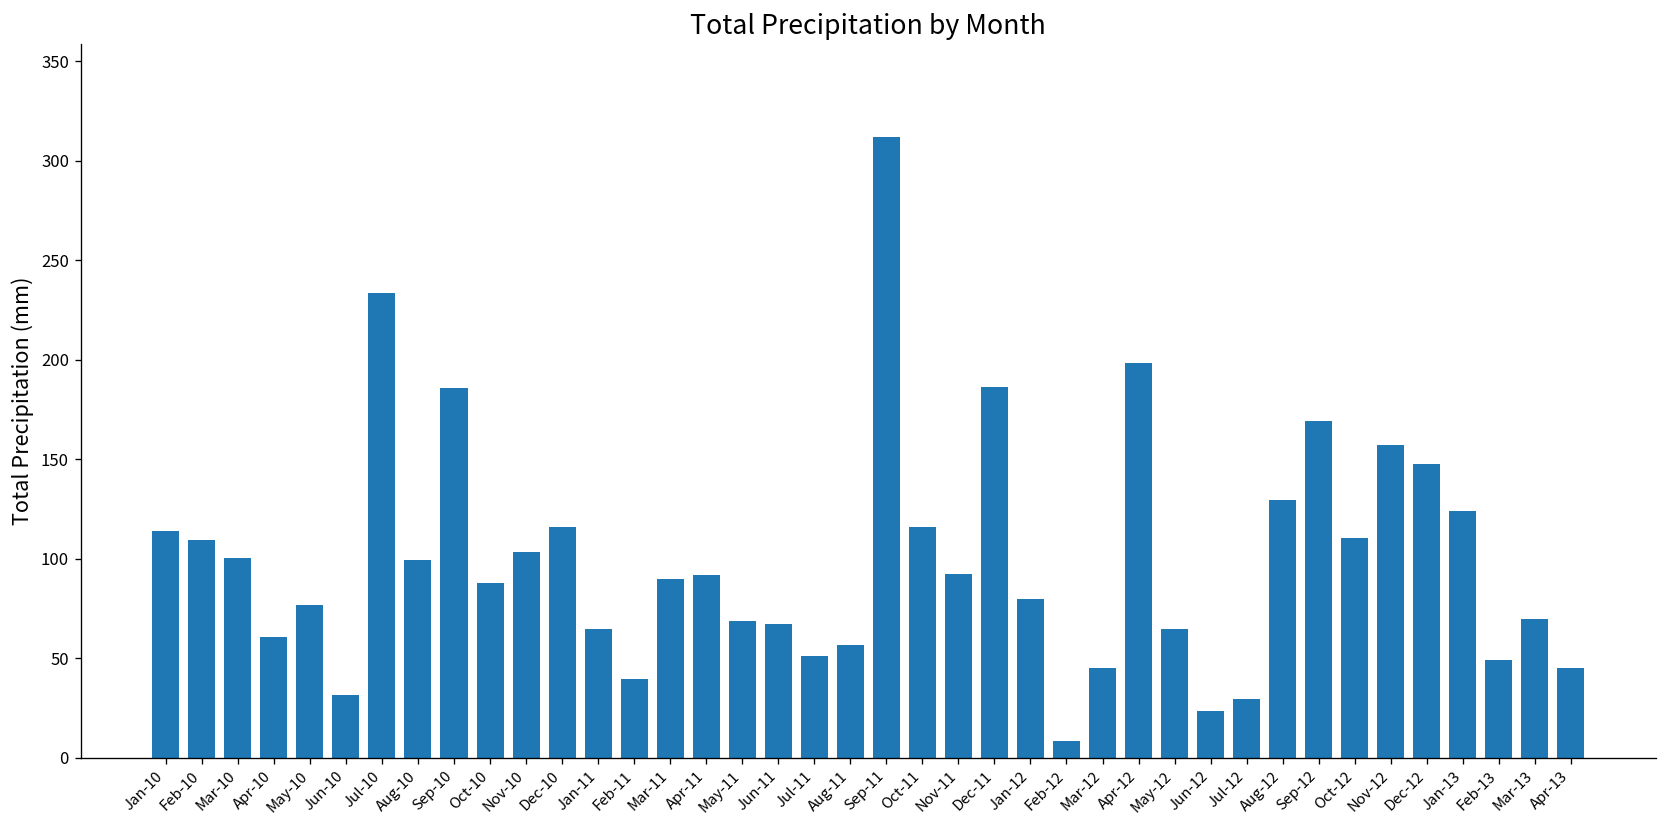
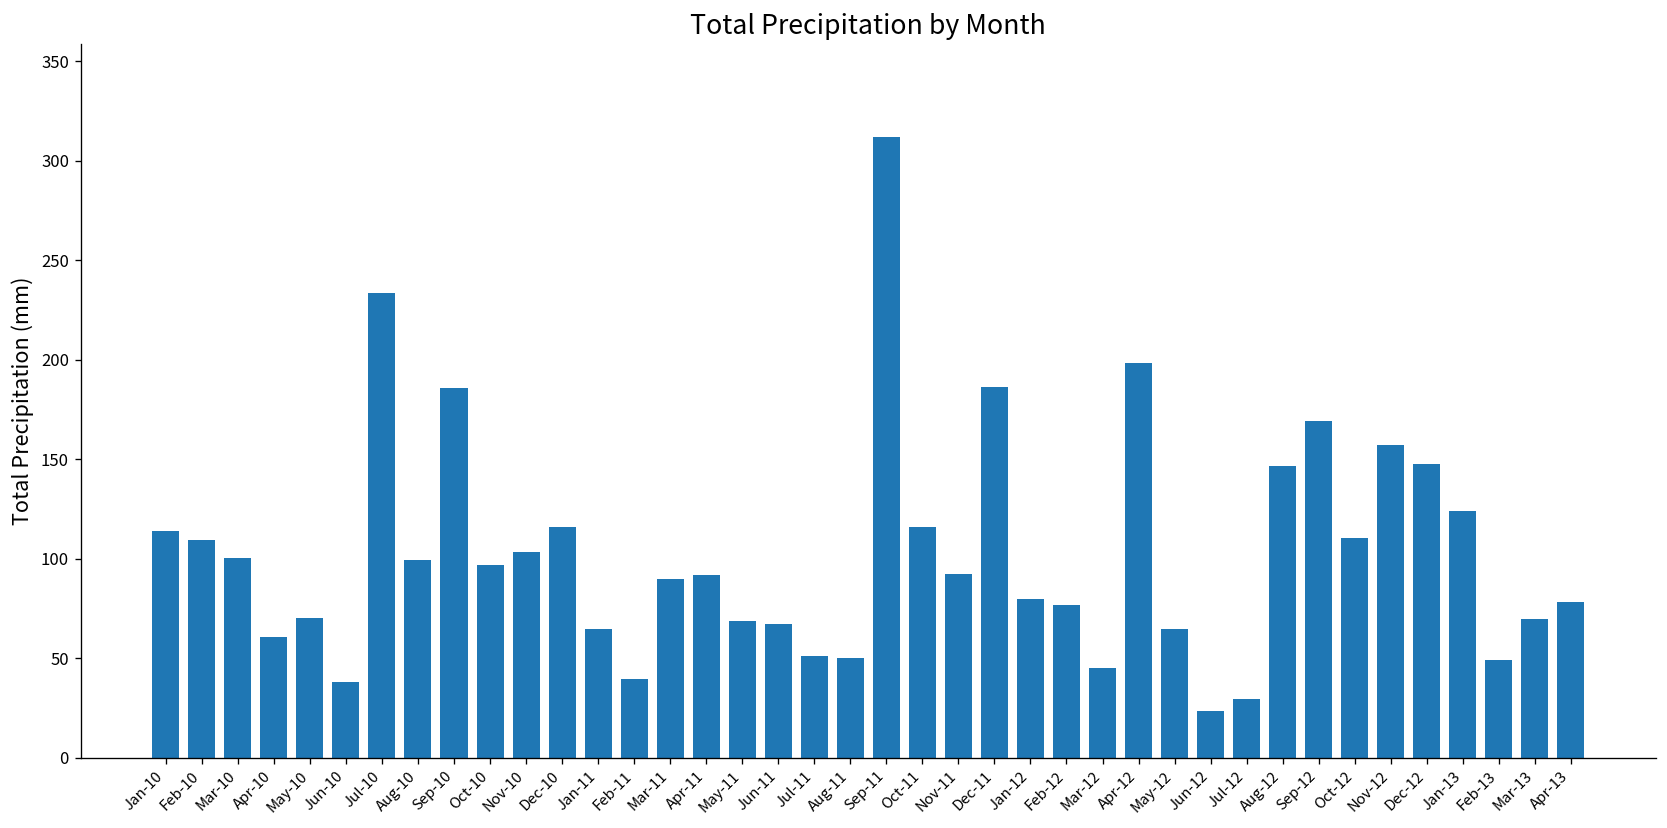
  {
    "Jan-10": 114,
    "Feb-10": 110,
    "Mar-10": 101,
    "Apr-10": 61,
-   "May-10": 77,
-   "Jun-10": 32,
+   "May-10": 70,
+   "Jun-10": 38,
    "Jul-10": 234,
    "Aug-10": 100,
    "Sep-10": 186,
-   "Oct-10": 88,
+   "Oct-10": 97,
    "Nov-10": 103,
    "Dec-10": 116,
    "Jan-11": 65,
    "Feb-11": 40,
    "Mar-11": 90,
    "Apr-11": 92,
    "May-11": 69,
    "Jun-11": 67,
    "Jul-11": 51,
-   "Aug-11": 57,
+   "Aug-11": 50,
    "Sep-11": 312,
    "Oct-11": 116,
    "Nov-11": 93,
    "Dec-11": 187,
    "Jan-12": 80,
-   "Feb-12": 8,
+   "Feb-12": 77,
    "Mar-12": 45,
    "Apr-12": 198,
    "May-12": 65,
    "Jun-12": 24,
    "Jul-12": 30,
-   "Aug-12": 130,
+   "Aug-12": 147,
    "Sep-12": 169,
    "Oct-12": 111,
    "Nov-12": 157,
    "Dec-12": 148,
    "Jan-13": 124,
    "Feb-13": 49,
    "Mar-13": 70,
-   "Apr-13": 45
+   "Apr-13": 78
  }
